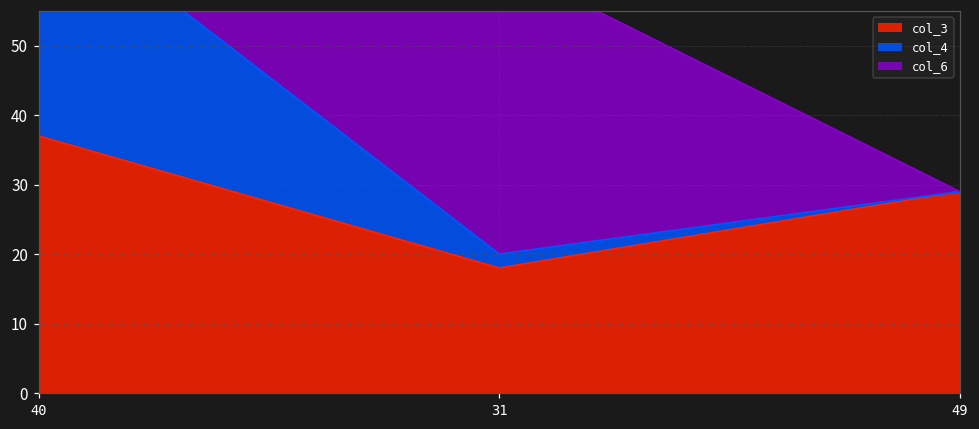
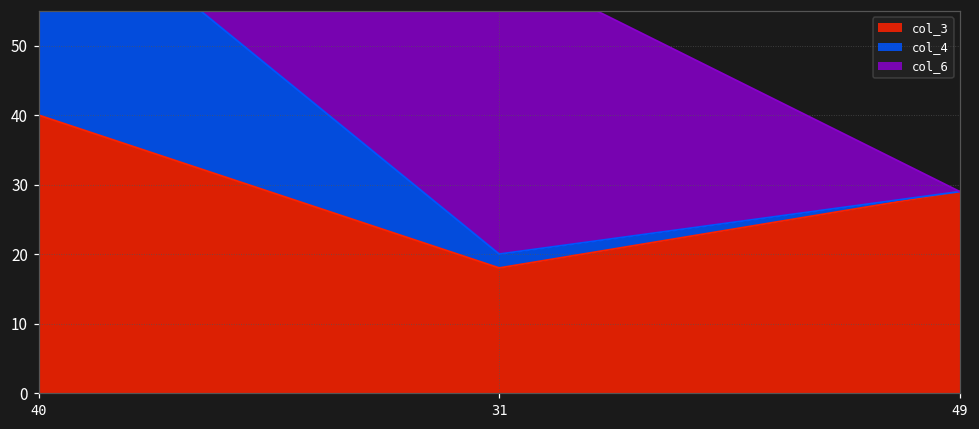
  {
    "col_3": {
-     "40": 37,
+     "40": 40,
      "31": 18
    },
    "col_4": {
      "31": 2
    }
  }
